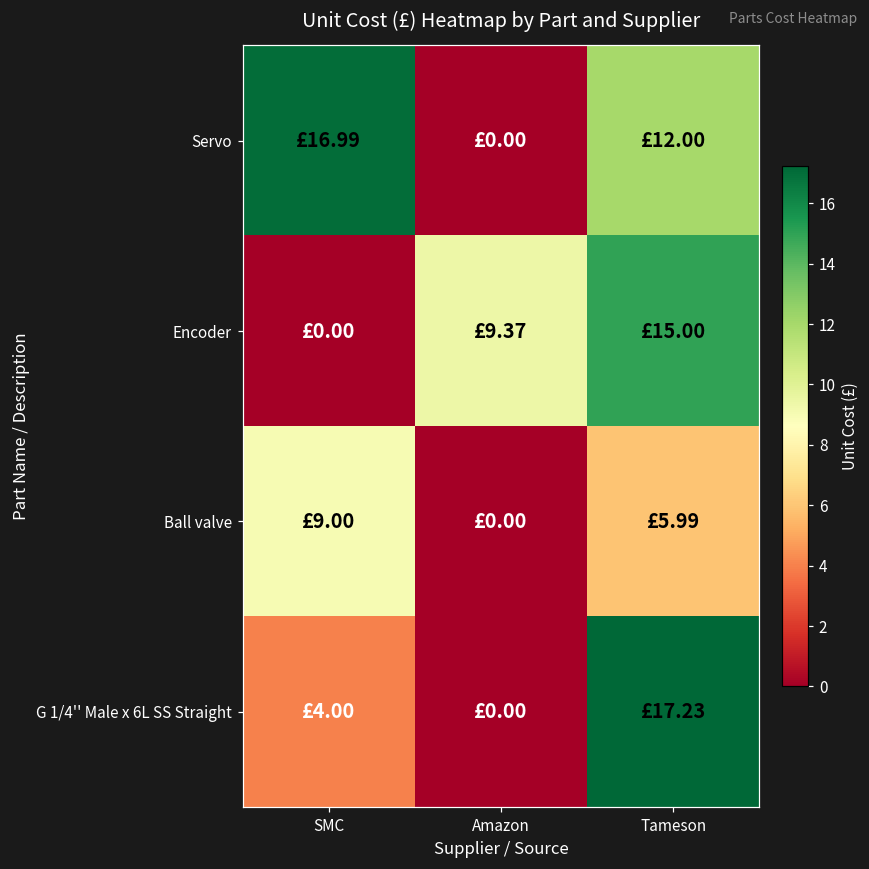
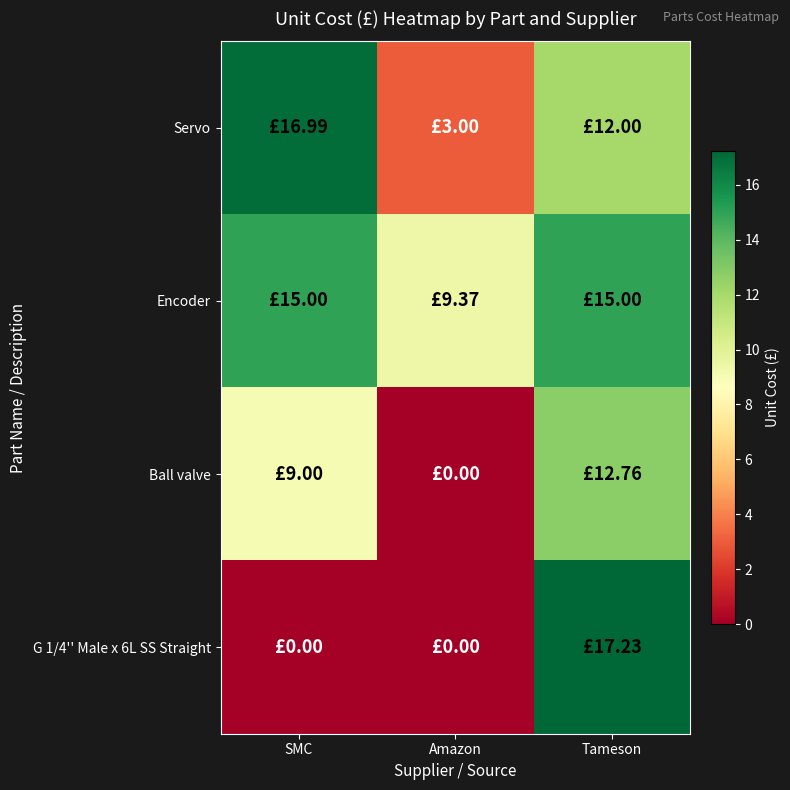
  {
    "Servo": {
      "SMC": "£16.99",
-     "Amazon": "£0.00",
+     "Amazon": "£3.00",
      "Tameson": "£12.00"
    },
    "Encoder": {
-     "SMC": "£0.00",
+     "SMC": "£15.00",
      "Amazon": "£9.37",
      "Tameson": "£15.00"
    },
    "Ball valve": {
      "SMC": "£9.00",
      "Amazon": "£0.00",
-     "Tameson": "£5.99"
+     "Tameson": "£12.76"
    },
    "G 1/4'' Male x 6L SS Straight": {
-     "SMC": "£4.00",
+     "SMC": "£0.00",
      "Amazon": "£0.00",
      "Tameson": "£17.23"
    }
  }
